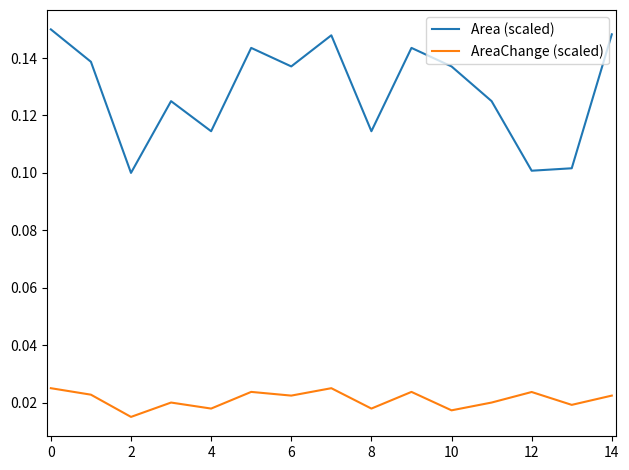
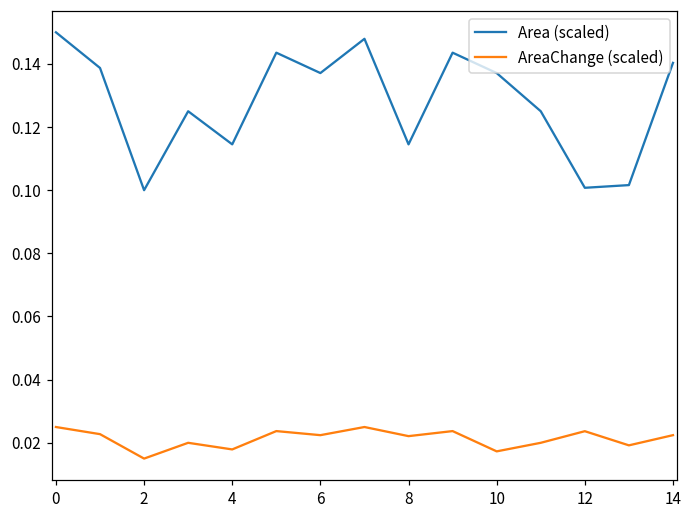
  {
    "Area (scaled)": {
      "0": 0.150,
      "2": 0.100,
      "4": 0.115,
      "6": 0.137,
      "8": 0.115,
      "10": 0.137,
      "12": 0.101,
-     "14": 0.148
+     "14": 0.140
    },
    "AreaChange (scaled)": {
      "0": 0.025,
      "2": 0.015,
      "4": 0.018,
      "6": 0.022,
-     "8": 0.018,
+     "8": 0.022,
      "10": 0.017,
      "12": 0.024,
      "14": 0.022
    }
  }
